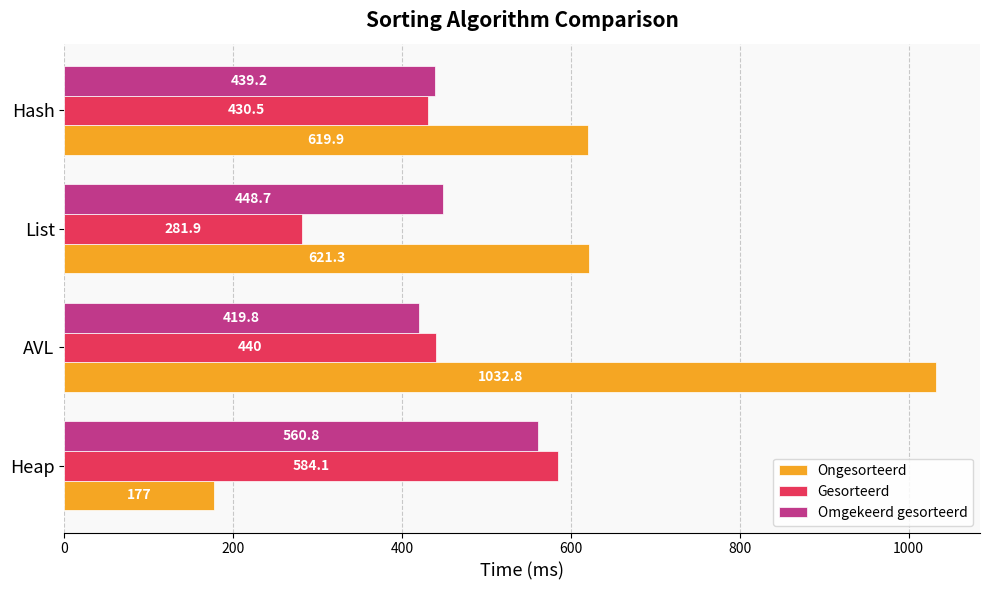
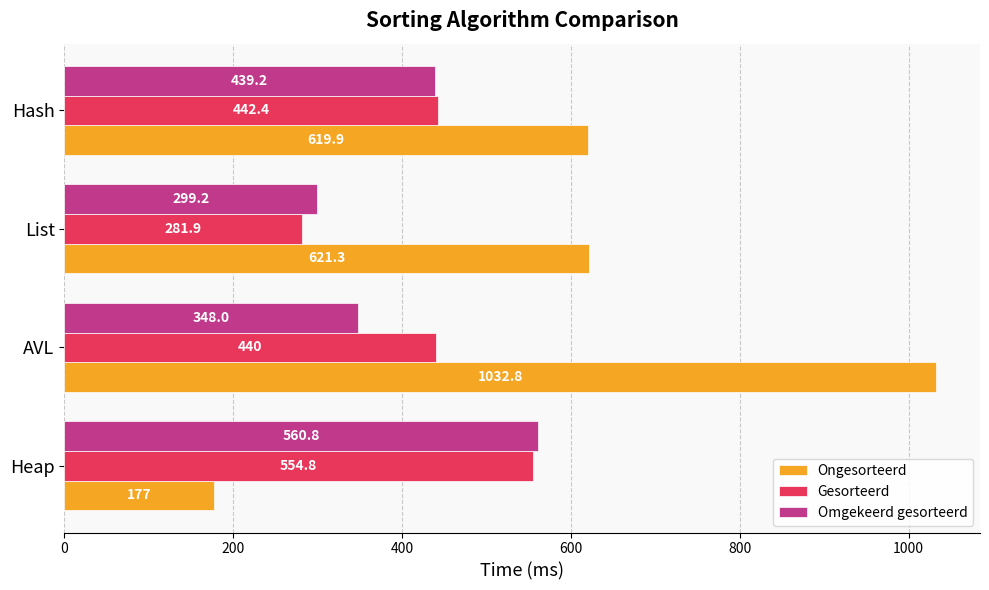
  {
    "Ongesorteerd": {
      "Hash": 619.9,
      "List": 621.3,
      "AVL": 1032.8,
      "Heap": 177
    },
    "Gesorteerd": {
-     "Hash": 430.5,
+     "Hash": 442.4,
      "List": 281.9,
      "AVL": 440,
-     "Heap": 584.1
+     "Heap": 554.8
    },
    "Omgekeerd gesorteerd": {
      "Hash": 439.2,
-     "List": 448.7,
-     "AVL": 419.8,
+     "List": 299.2,
+     "AVL": 348.0,
      "Heap": 560.8
    }
  }
